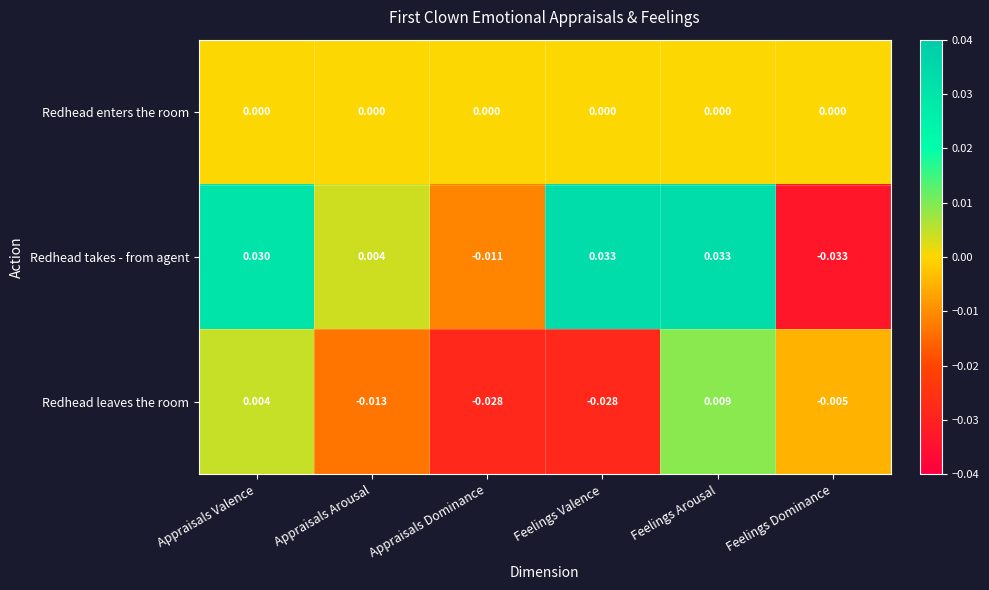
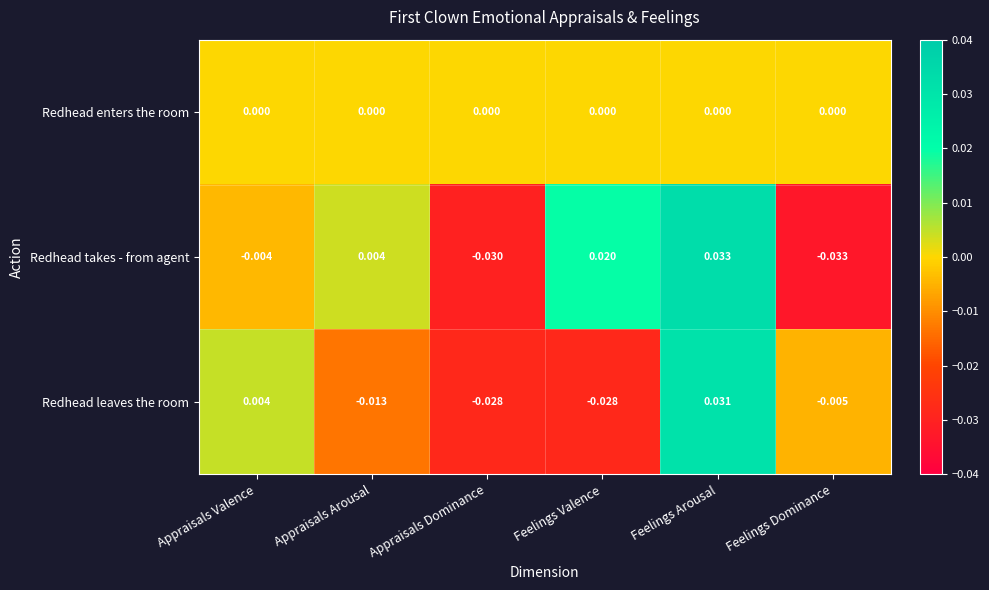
  {
    "Redhead enters the room": {
      "Appraisals Valence": 0.000,
      "Appraisals Arousal": 0.000,
      "Appraisals Dominance": 0.000,
      "Feelings Valence": 0.000,
      "Feelings Arousal": 0.000,
      "Feelings Dominance": 0.000
    },
    "Redhead takes - from agent": {
-     "Appraisals Valence": 0.030,
+     "Appraisals Valence": -0.004,
      "Appraisals Arousal": 0.004,
-     "Appraisals Dominance": -0.011,
-     "Feelings Valence": 0.033,
+     "Appraisals Dominance": -0.030,
+     "Feelings Valence": 0.020,
      "Feelings Arousal": 0.033,
      "Feelings Dominance": -0.033
    },
    "Redhead leaves the room": {
      "Appraisals Valence": 0.004,
      "Appraisals Arousal": -0.013,
      "Appraisals Dominance": -0.028,
      "Feelings Valence": -0.028,
-     "Feelings Arousal": 0.009,
+     "Feelings Arousal": 0.031,
      "Feelings Dominance": -0.005
    }
  }
